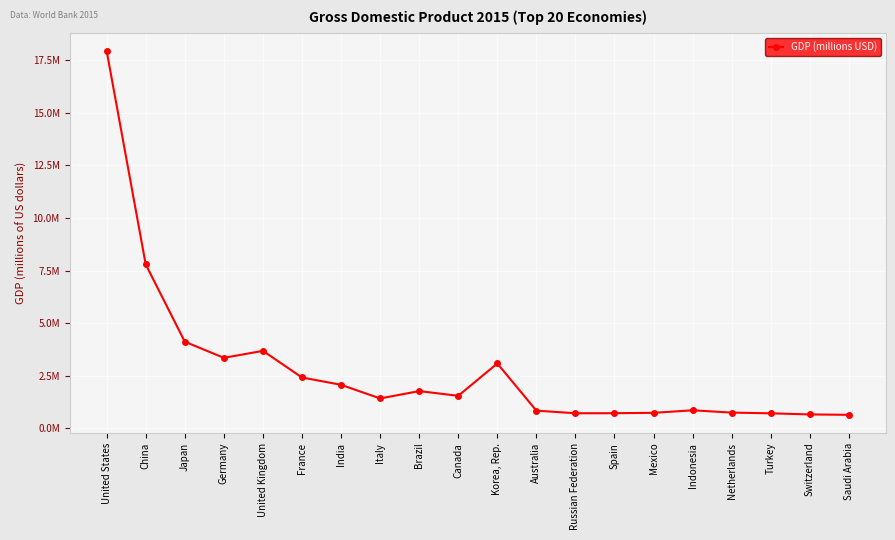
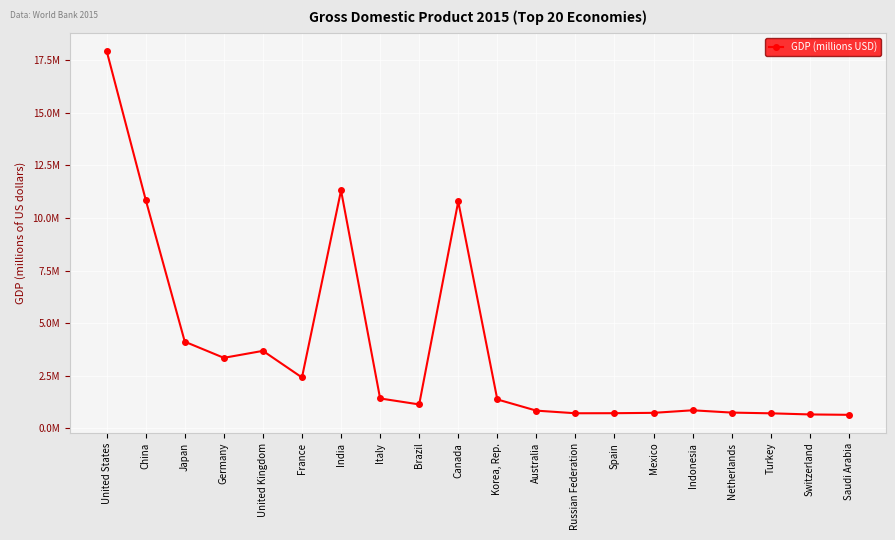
  {
    "United States": 17900000,
-   "China": 7800000,
+   "China": 10900000,
    "Japan": 4100000,
    "Germany": 3400000,
    "United Kingdom": 3700000,
    "France": 2400000,
-   "India": 2100000,
+   "India": 11300000,
    "Italy": 1400000,
-   "Brazil": 1800000,
-   "Canada": 1600000,
-   "Korea, Rep.": 3100000,
+   "Brazil": 1100000,
+   "Canada": 10800000,
+   "Korea, Rep.": 1400000,
    "Australia": 800000,
    "Russian Federation": 700000,
    "Spain": 700000,
    "Mexico": 700000,
    "Indonesia": 900000,
    "Netherlands": 800000,
    "Turkey": 700000,
    "Switzerland": 700000,
    "Saudi Arabia": 600000
  }
